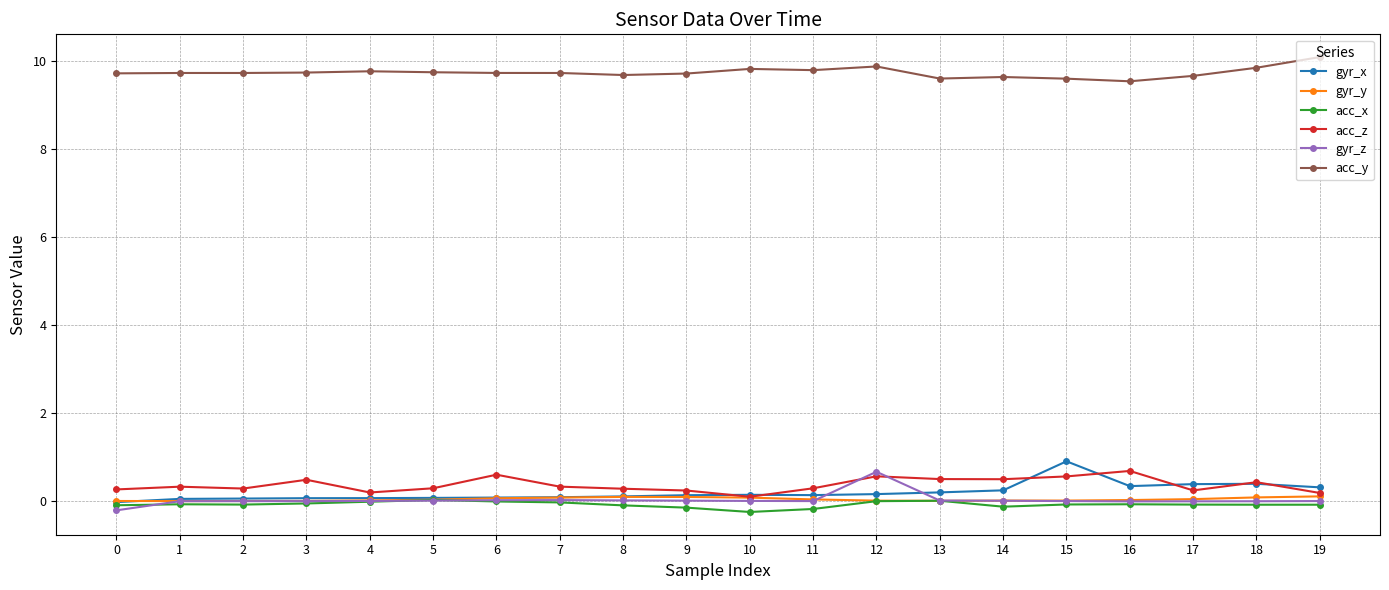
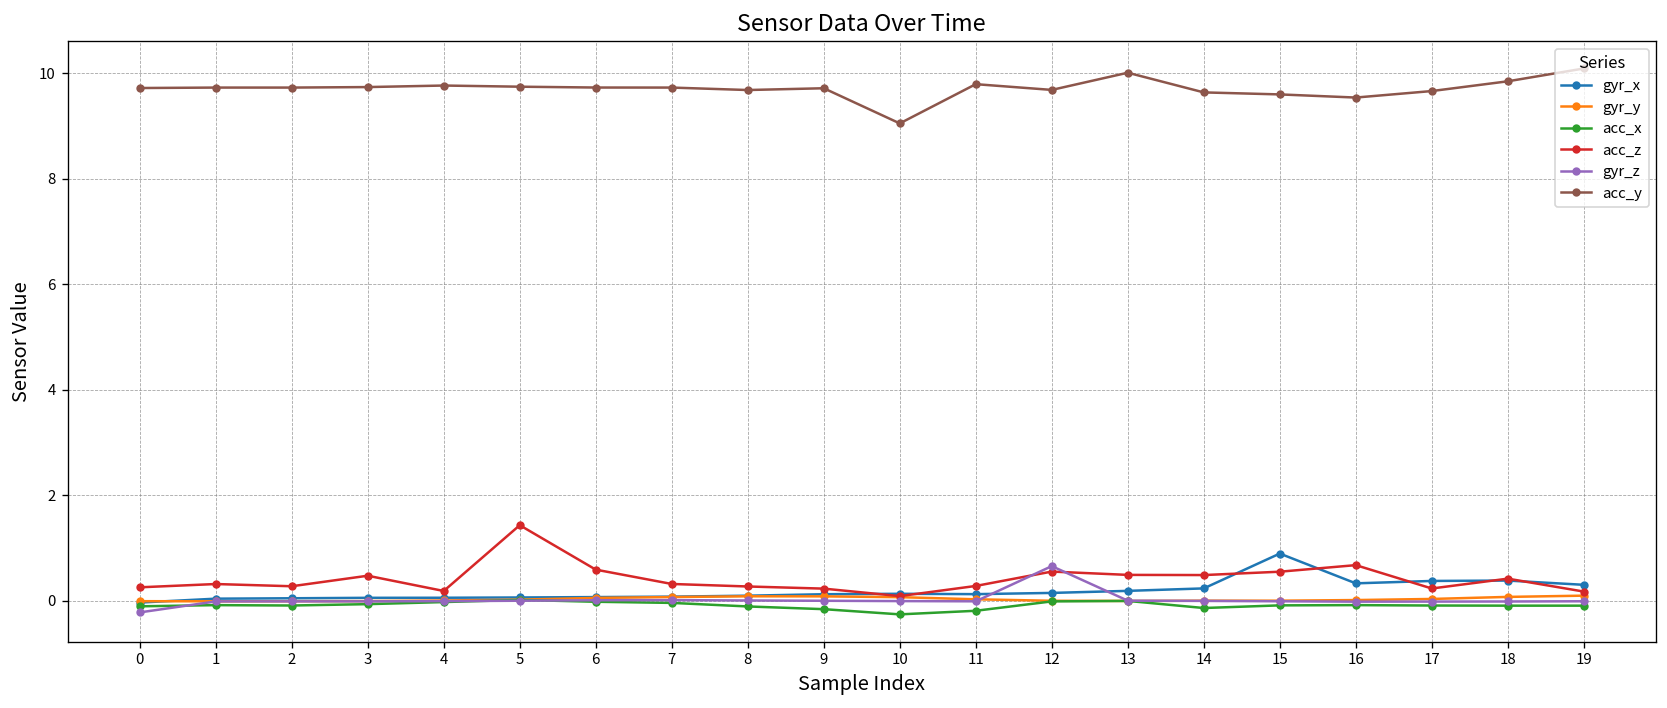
  {
    "gyr_x": {
      "3": 0.1,
      "11": 0.1,
      "12": 0.2,
      "13": 0.2,
      "14": 0.2,
      "15": 0.9,
      "16": 0.3,
      "17": 0.4,
      "19": 0.3
    },
    "gyr_y": {
      "18": 0.1,
      "19": 0.1
    },
    "acc_x": {
      "0": -0.1,
      "1": -0.1,
      "2": -0.1,
      "8": -0.1,
      "9": -0.2,
      "10": -0.3,
      "11": -0.2,
      "14": -0.1,
      "15": -0.1,
      "16": -0.1,
      "17": -0.1,
      "18": -0.1,
      "19": -0.1
    },
    "acc_z": {
      "0": 0.3,
      "1": 0.3,
      "2": 0.3,
      "3": 0.5,
      "4": 0.2,
-     "5": 0.3,
+     "5": 1.4,
      "6": 0.6,
      "7": 0.3,
      "8": 0.3,
      "9": 0.2,
      "11": 0.3,
      "12": 0.6,
      "13": 0.5,
      "14": 0.5,
      "15": 0.6,
      "16": 0.7,
      "17": 0.2,
      "19": 0.2
    },
    "gyr_z": {
      "0": -0.2,
      "8": 0.0,
      "9": 0.0,
      "10": 0.0,
      "12": 0.7,
      "18": 0.0,
      "19": 0.0
    },
    "acc_y": {
      "0": 9.7,
      "1": 9.7,
      "2": 9.7,
      "3": 9.7,
      "4": 9.8,
      "5": 9.7,
      "6": 9.7,
      "7": 9.7,
      "8": 9.7,
      "9": 9.7,
-     "10": 9.8,
+     "10": 9.1,
      "11": 9.8,
-     "12": 9.9,
-     "13": 9.6,
+     "12": 9.7,
+     "13": 10.0,
      "14": 9.6,
      "15": 9.6,
      "16": 9.5,
      "17": 9.7,
      "18": 9.8
    }
  }
